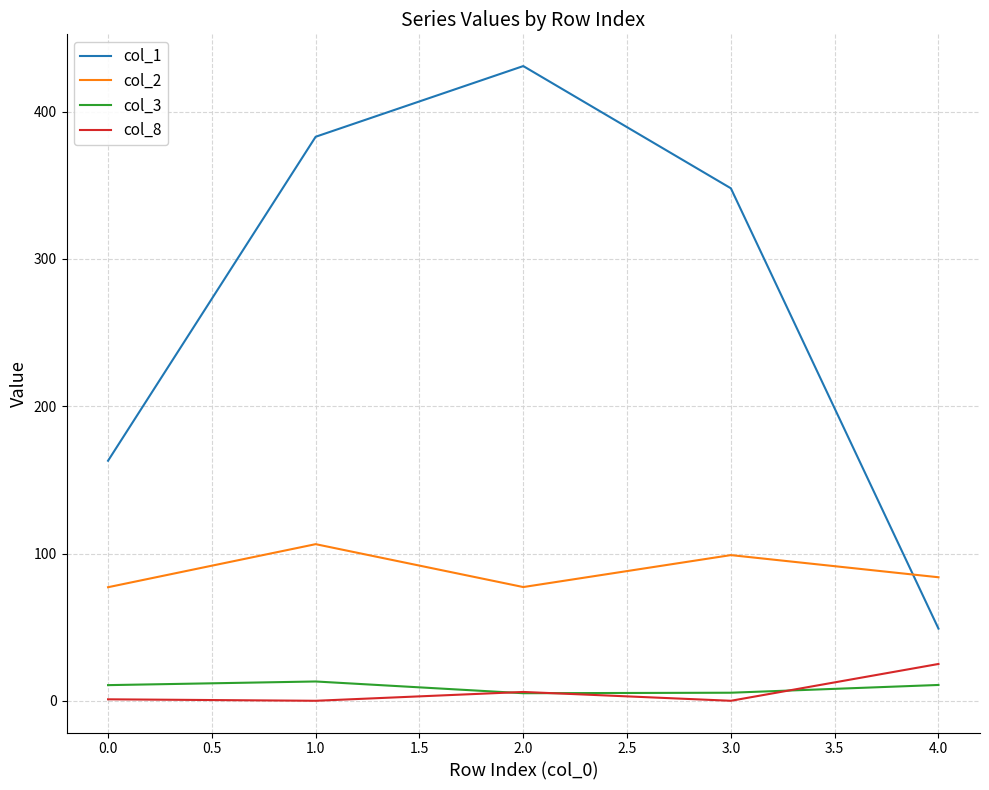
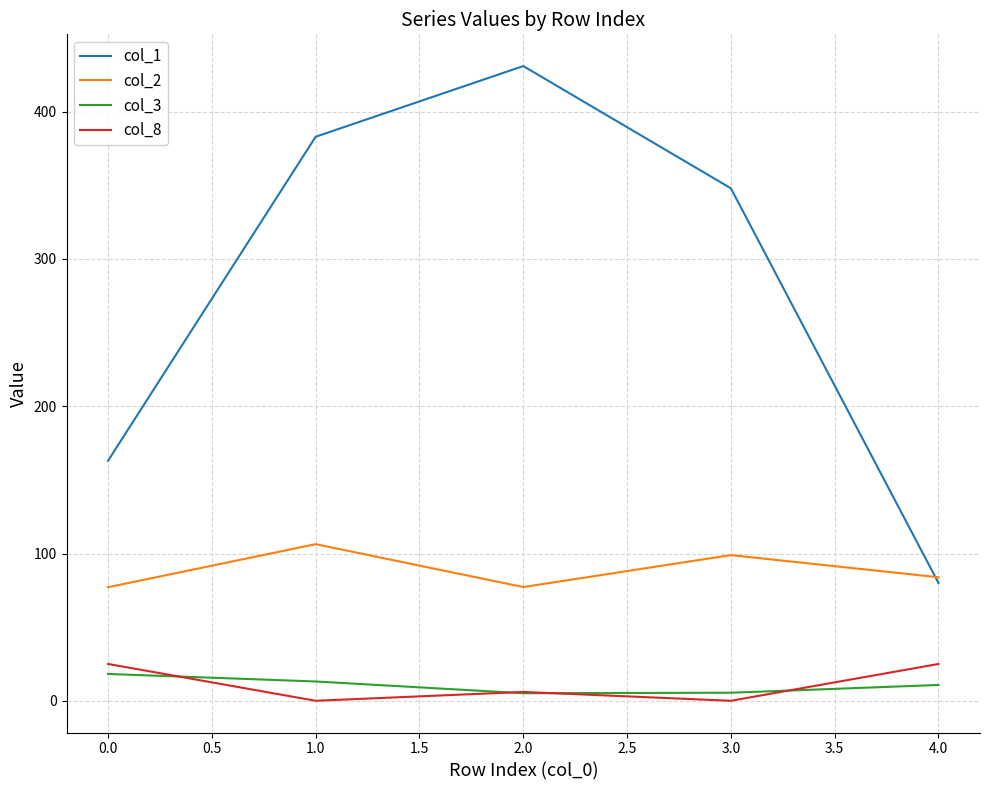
  {
    "col_1": {
      "0.0": 163,
      "1.0": 383,
      "2.0": 431,
      "3.0": 348,
-     "4.0": 49
+     "4.0": 80
    },
    "col_2": {
      "0.0": 77,
      "1.0": 106,
      "2.0": 77,
      "3.0": 99,
      "4.0": 84
    },
    "col_3": {
-     "0.0": 11,
+     "0.0": 18,
      "1.0": 13,
      "3.0": 5,
      "4.0": 11
    },
    "col_8": {
-     "0.0": 1,
+     "0.0": 25,
      "1.0": 0,
      "3.0": 0,
      "4.0": 25
    }
  }
